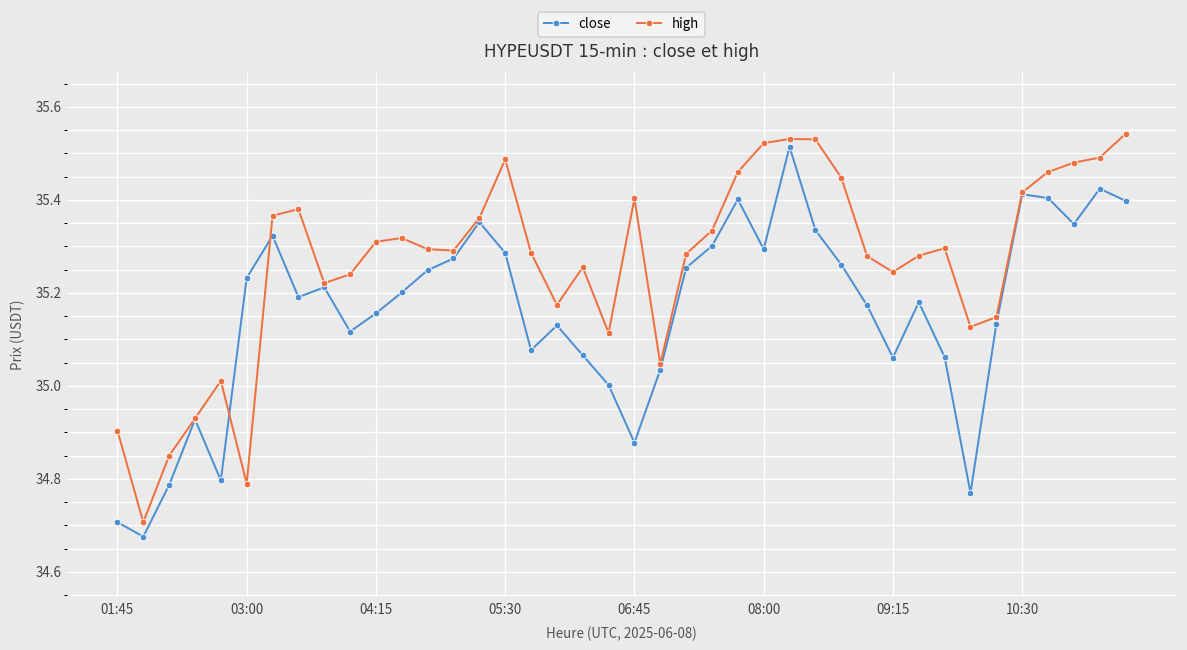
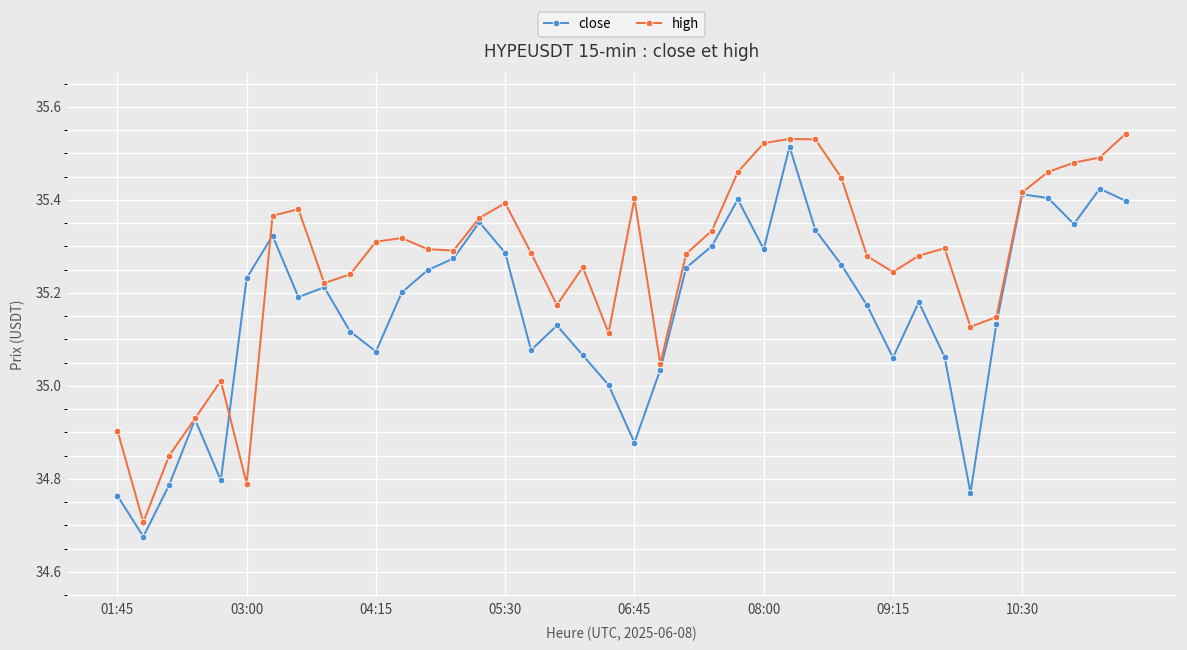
  {
    "close": {
-     "01:45": 34.71,
+     "01:45": 34.76,
      "03:00": 35.23,
-     "04:15": 35.16,
+     "04:15": 35.07,
      "05:30": 35.29,
      "06:45": 34.88,
      "08:00": 35.29,
      "09:15": 35.06
    },
    "high": {
      "01:45": 34.90,
      "03:00": 34.79,
      "04:15": 35.31,
-     "05:30": 35.49,
+     "05:30": 35.39,
      "06:45": 35.40,
      "08:00": 35.52,
      "09:15": 35.25
    }
  }
